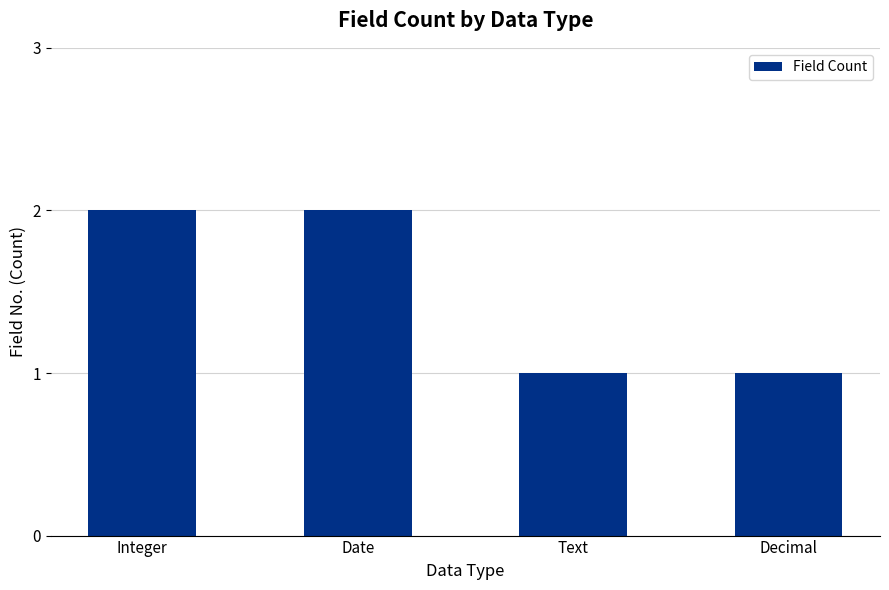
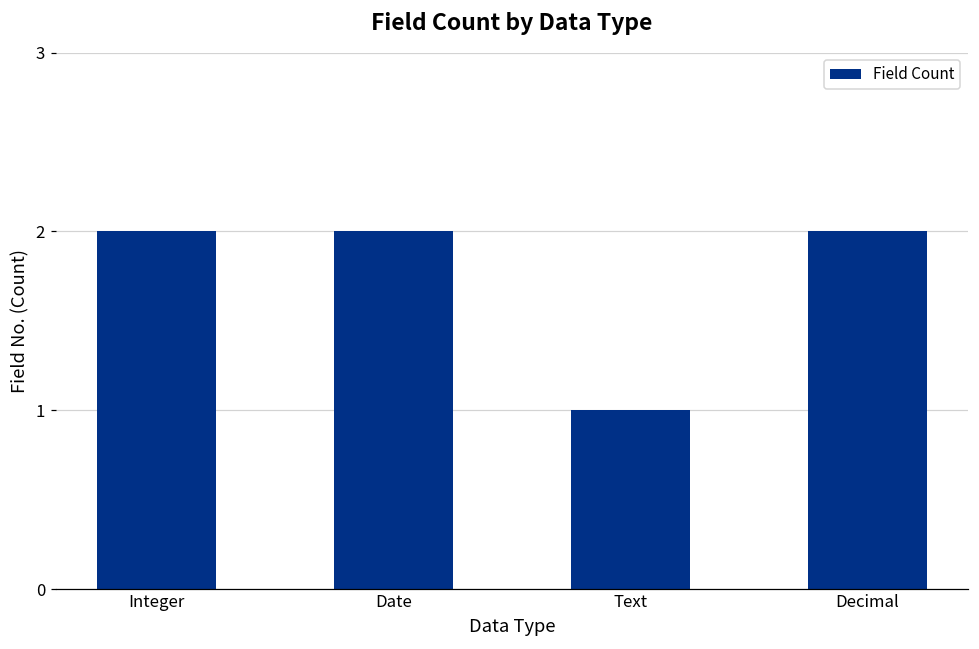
  {
    "Integer": 2,
    "Date": 2,
    "Text": 1,
-   "Decimal": 1
+   "Decimal": 2
  }
